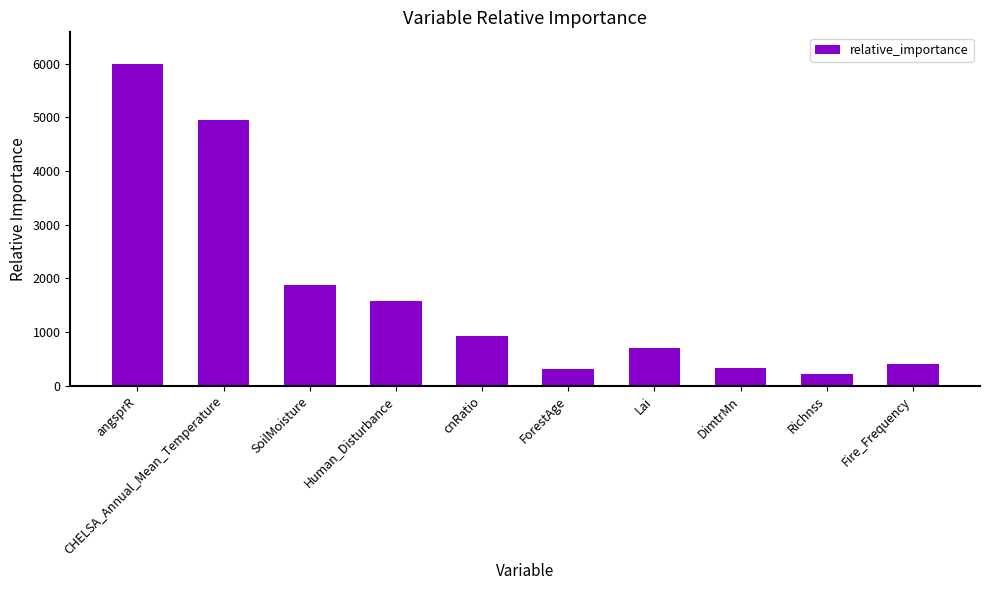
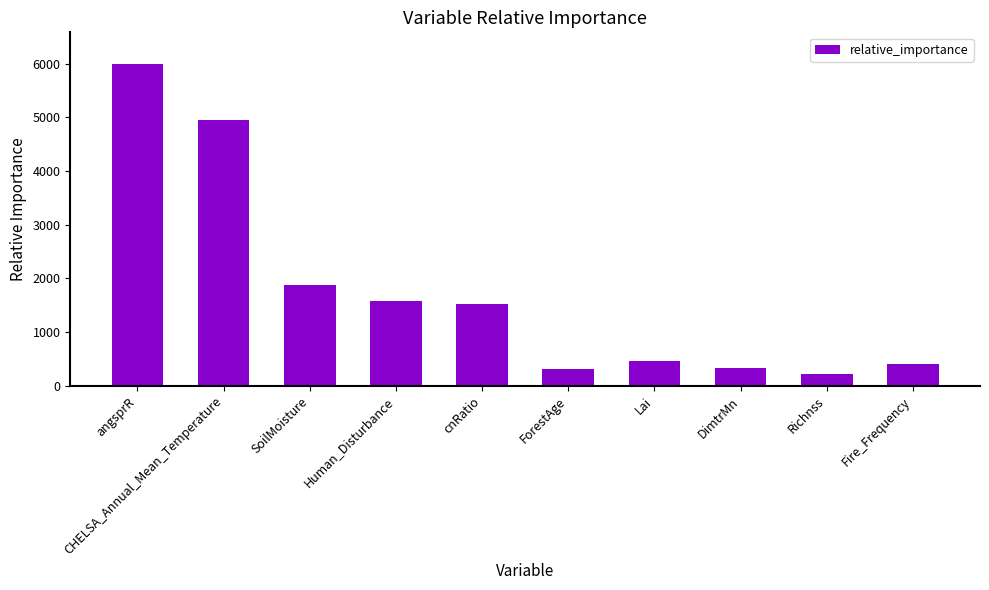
  {
    "angsprR": 6000,
    "CHELSA_Annual_Mean_Temperature": 4900,
    "SoilMoisture": 1900,
    "Human_Disturbance": 1600,
-   "cnRatio": 900,
+   "cnRatio": 1500,
    "ForestAge": 300,
-   "Lai": 700,
+   "Lai": 500,
    "DimtrMn": 300,
    "Richnss": 200,
    "Fire_Frequency": 400
  }
